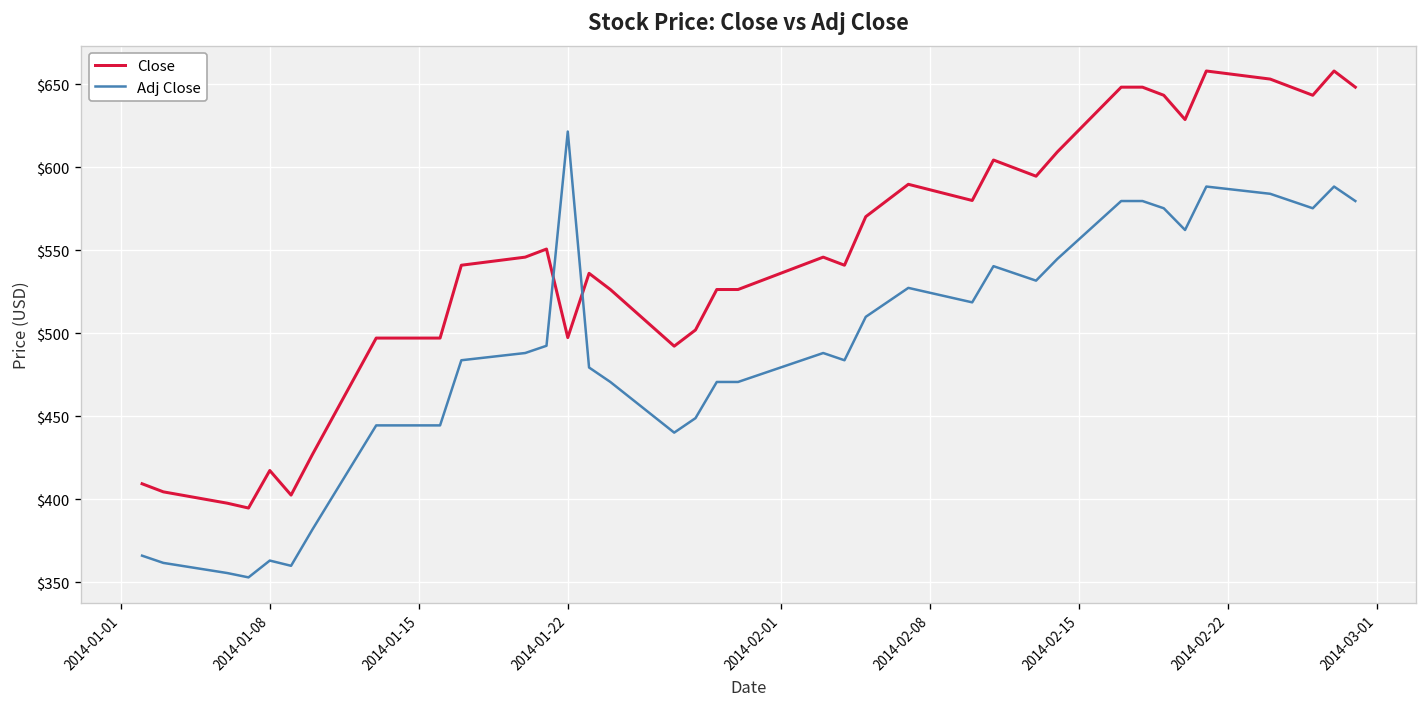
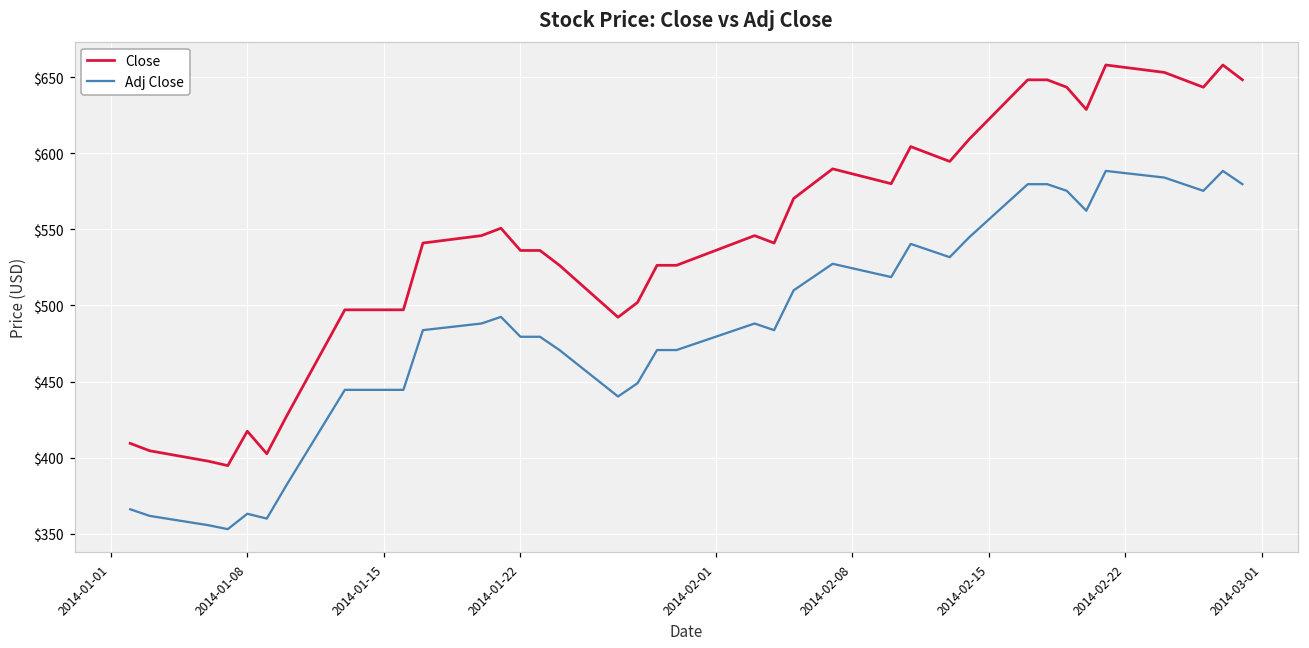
  {
    "Close": {
      "2014-01-08": "$417",
      "2014-01-15": "$497",
-     "2014-01-22": "$497"
+     "2014-01-22": "$536"
    },
    "Adj Close": {
      "2014-01-08": "$363",
      "2014-01-15": "$445",
-     "2014-01-22": "$621"
+     "2014-01-22": "$479"
    }
  }
